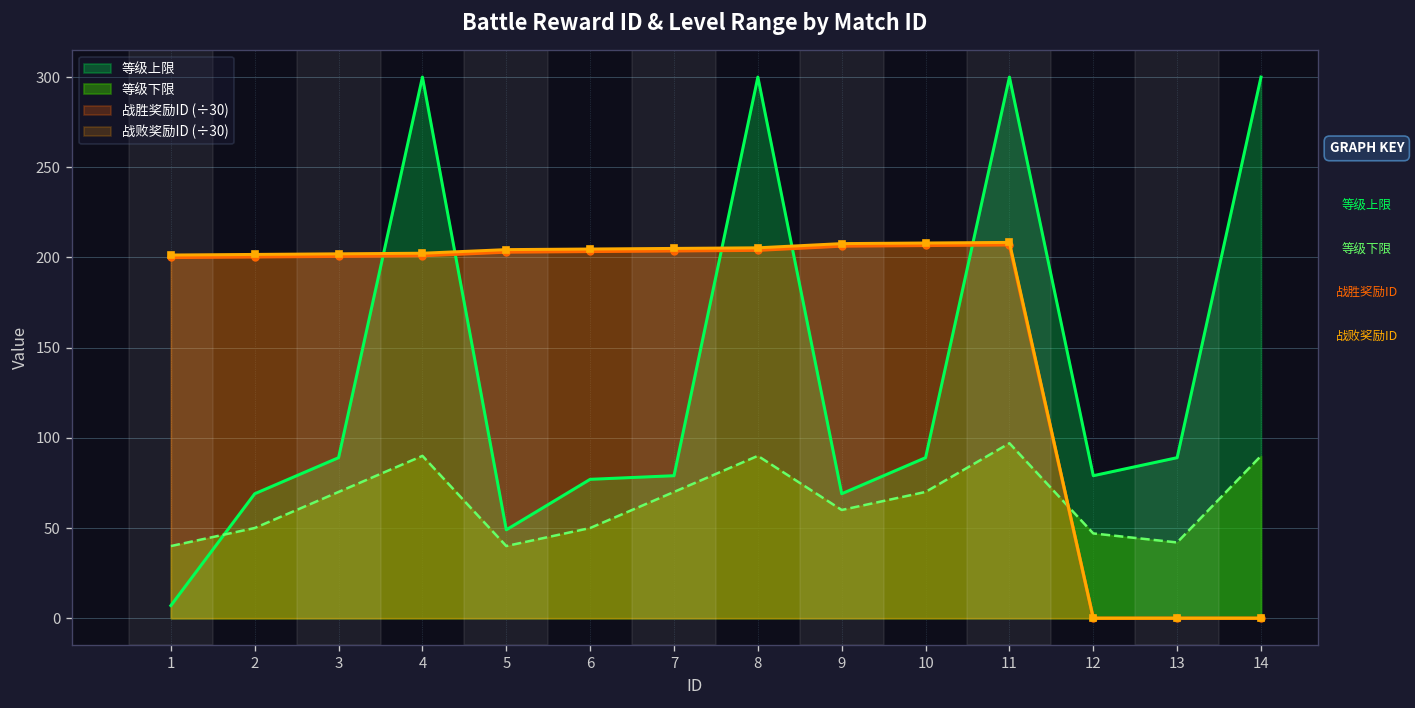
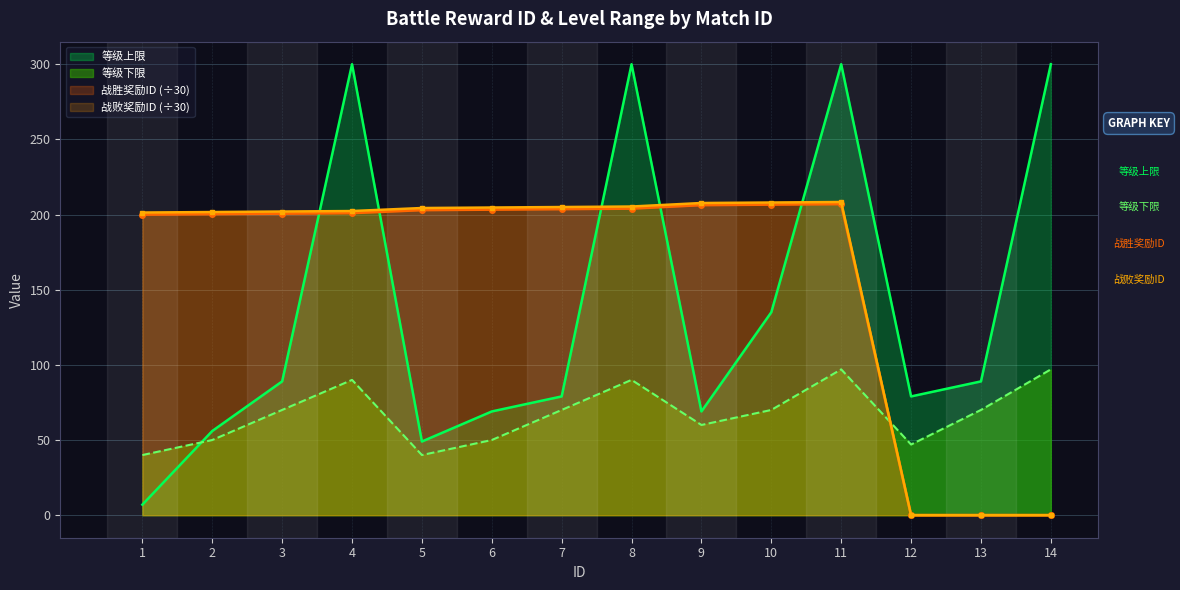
  {
    "等级上限": {
      "1": 7,
-     "2": 69,
+     "2": 56,
      "3": 89,
      "4": 300,
      "5": 49,
-     "6": 77,
+     "6": 69,
      "7": 79,
      "8": 300,
      "9": 69,
-     "10": 89,
+     "10": 135,
      "11": 300,
      "12": 79,
      "13": 89,
      "14": 300
    },
    "等级下限": {
      "1": 40,
      "2": 50,
      "3": 70,
      "4": 90,
      "5": 40,
      "6": 50,
      "7": 70,
      "8": 90,
      "9": 60,
      "10": 70,
      "11": 97,
      "12": 47,
-     "13": 42,
-     "14": 90
+     "13": 70,
+     "14": 97
    }
  }
